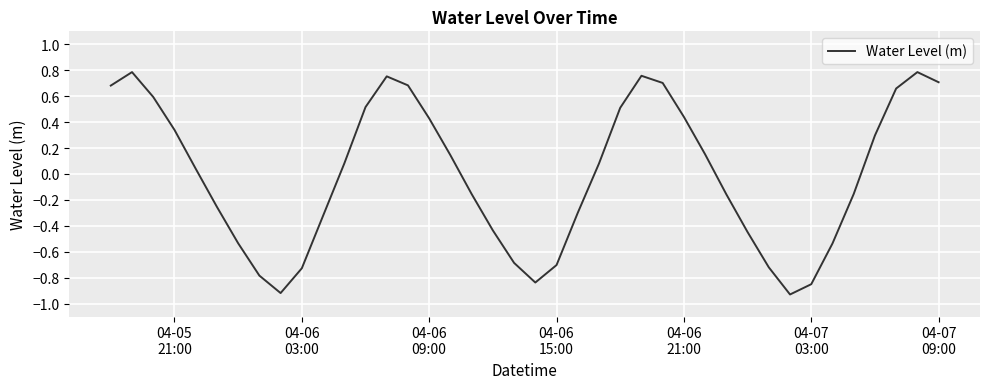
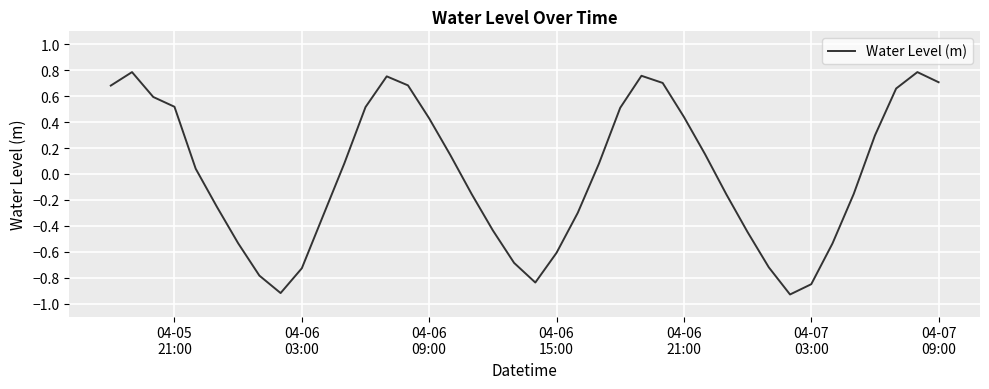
  {
-   "04-05 21:00": 0.34,
+   "04-05 21:00": 0.52,
    "04-06 03:00": -0.73,
    "04-06 09:00": 0.43,
-   "04-06 15:00": -0.70,
+   "04-06 15:00": -0.61,
    "04-06 21:00": 0.44,
    "04-07 03:00": -0.85,
    "04-07 09:00": 0.71
  }
